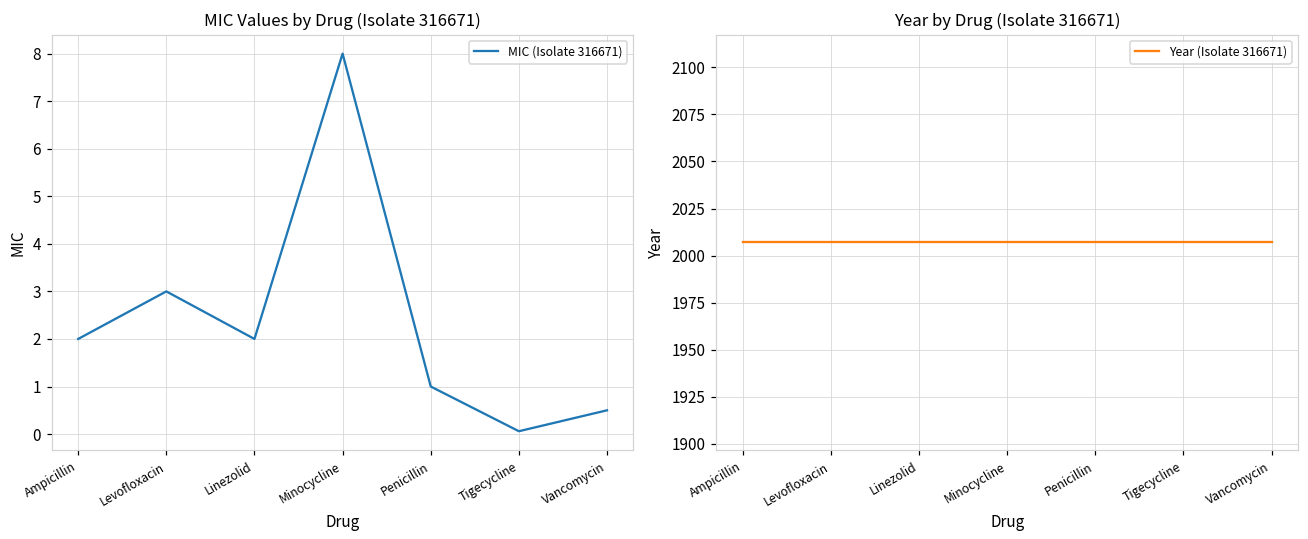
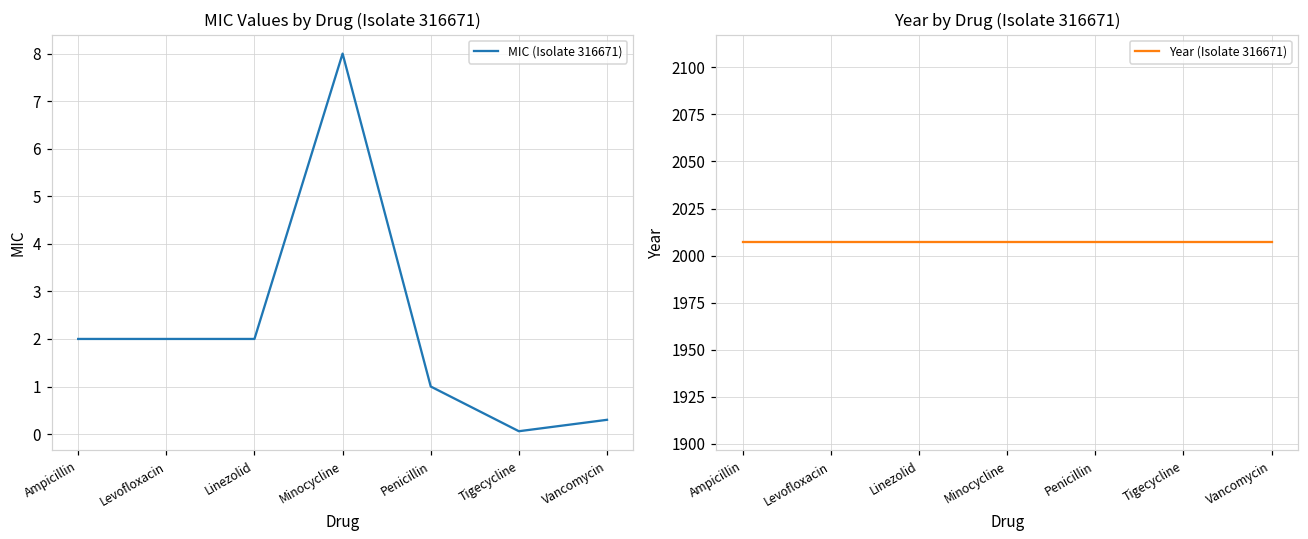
  {
    "MIC Values by Drug (Isolate 316671)": {
      "Ampicillin": 2.0,
-     "Levofloxacin": 3,
+     "Levofloxacin": 2,
      "Linezolid": 2.0,
      "Minocycline": 8.0,
      "Penicillin": 1.0,
      "Tigecycline": 0.1,
-     "Vancomycin": 0.5
+     "Vancomycin": 0.3
    },
    "Year by Drug (Isolate 316671)": {
      "Ampicillin": 2007,
      "Levofloxacin": 2007,
      "Linezolid": 2007,
      "Minocycline": 2007,
      "Penicillin": 2007,
      "Tigecycline": 2007,
      "Vancomycin": 2007
    }
  }
